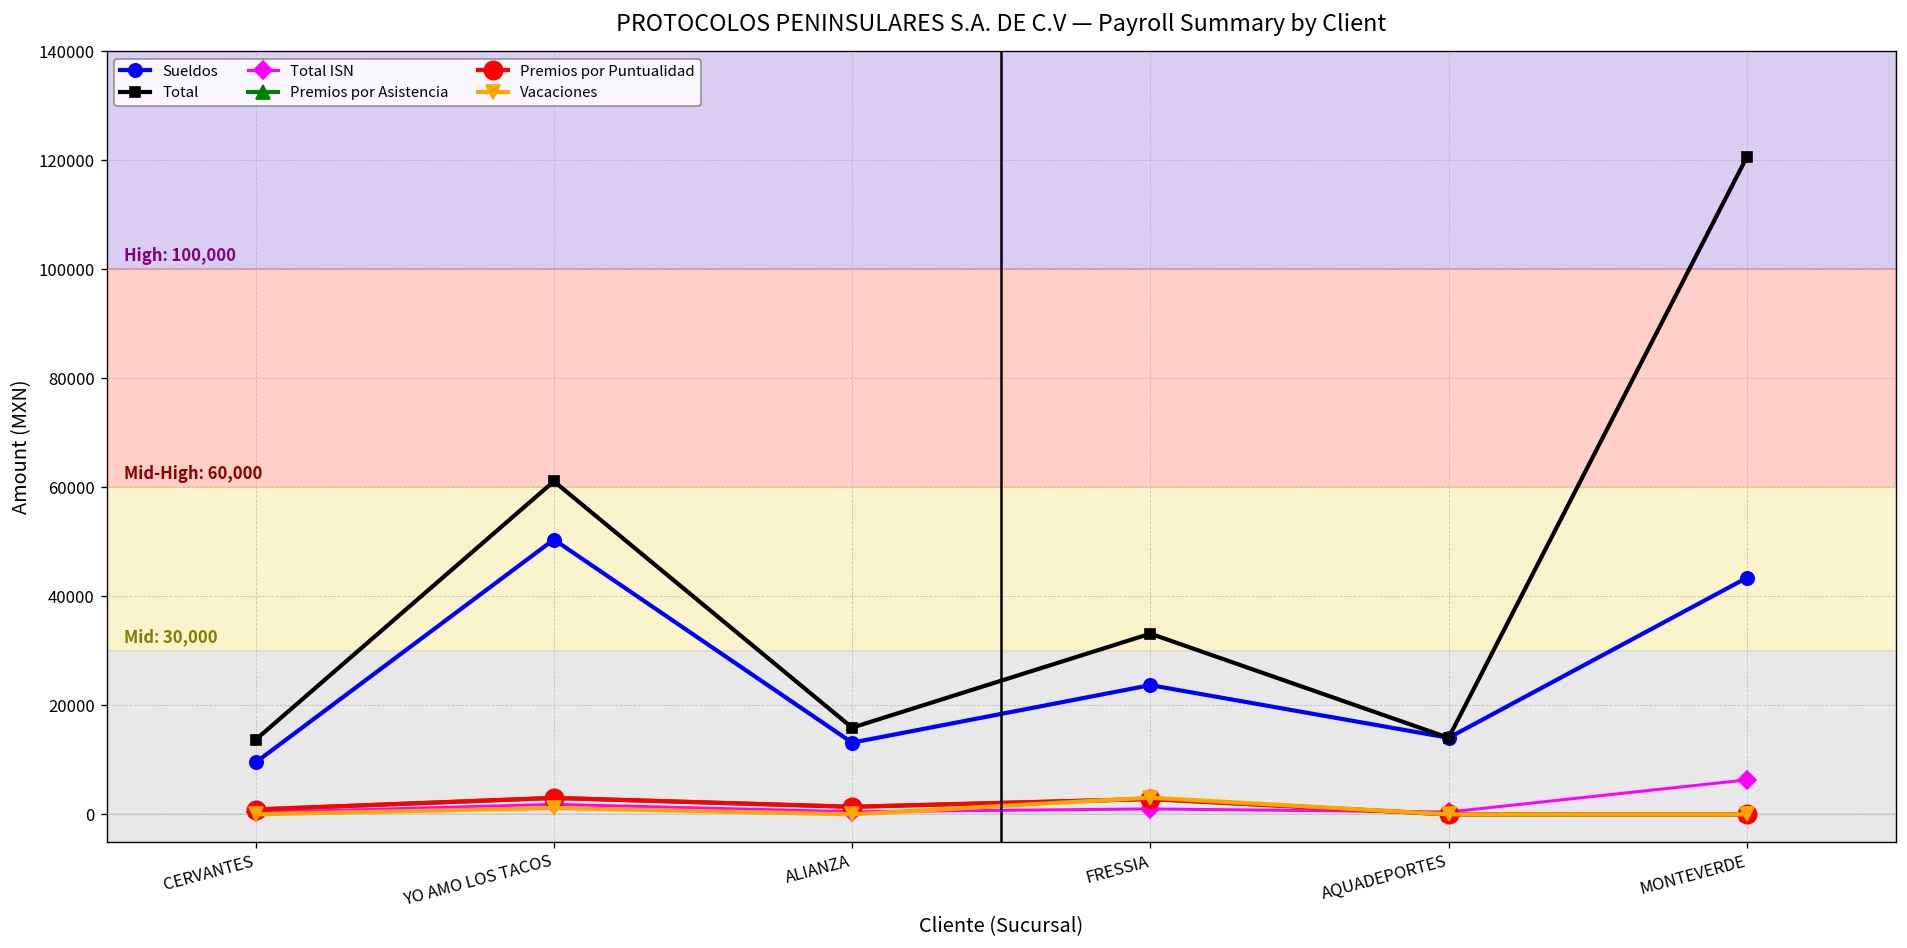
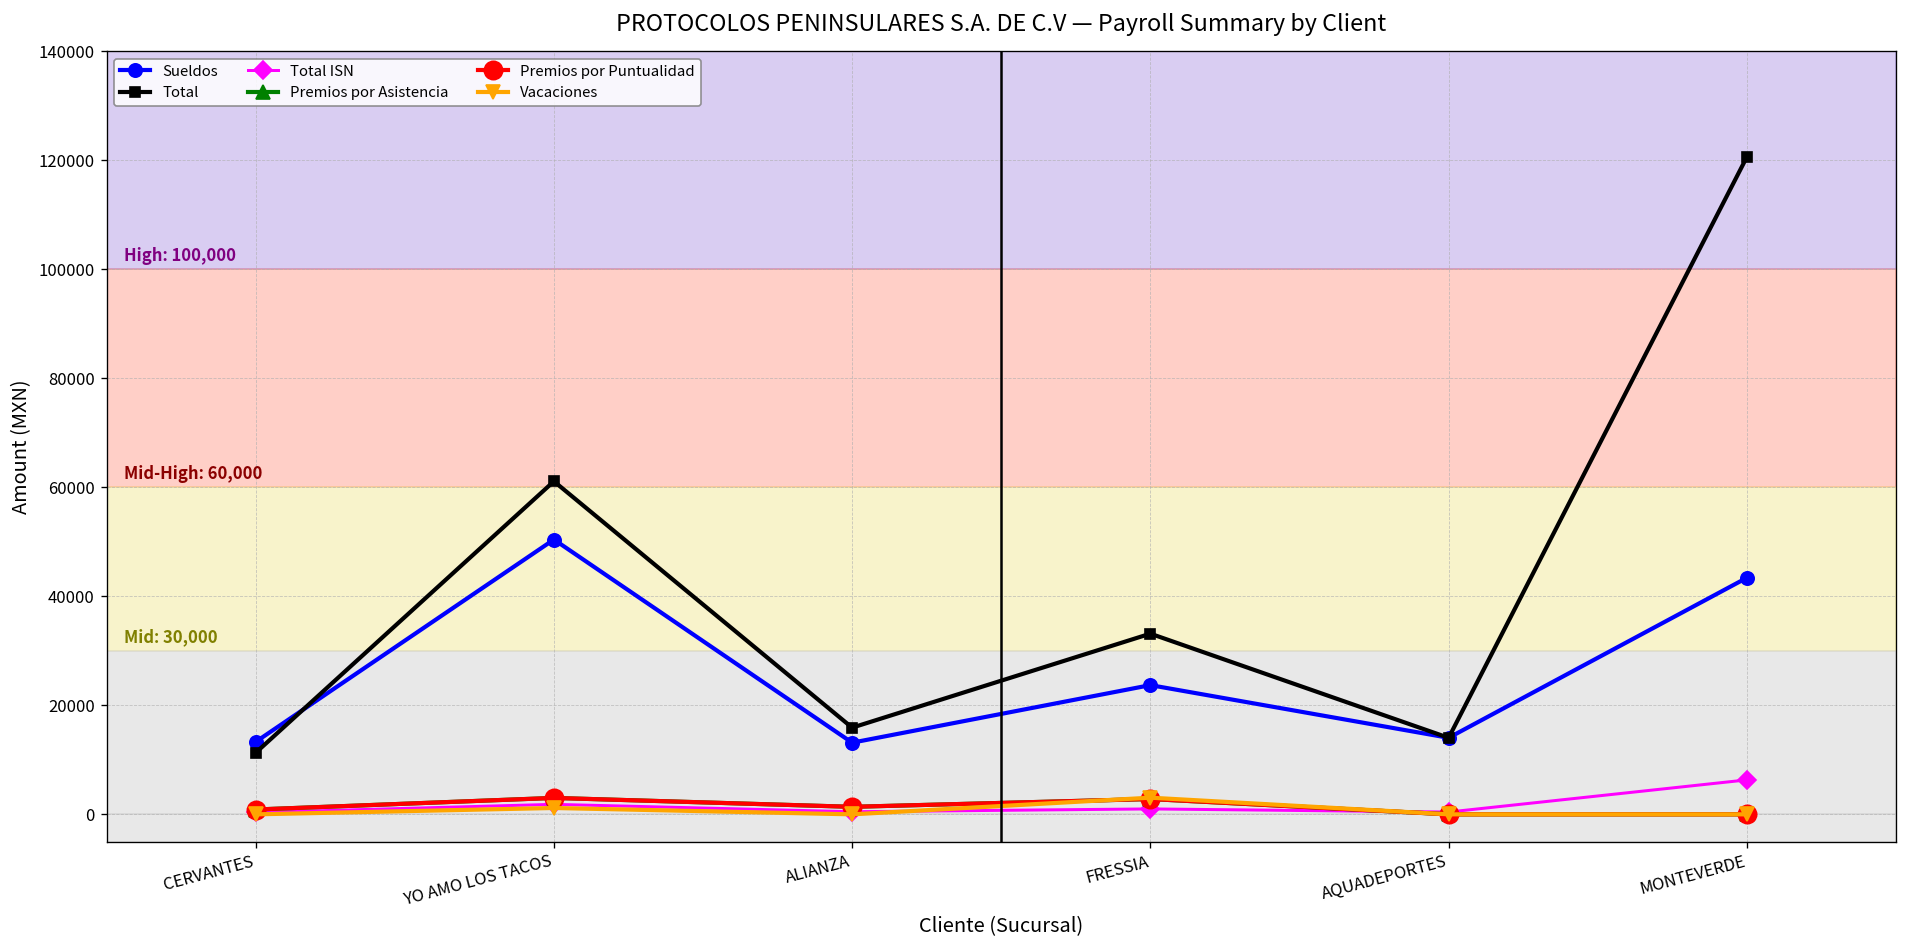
  {
    "Sueldos": {
-     "CERVANTES": 10000,
+     "CERVANTES": 13000,
      "YO AMO LOS TACOS": 50000,
      "ALIANZA": 13000,
      "FRESSIA": 24000,
      "MONTEVERDE": 43000
    },
    "Total": {
-     "CERVANTES": 14000,
+     "CERVANTES": 11000,
      "YO AMO LOS TACOS": 61000,
      "ALIANZA": 16000,
      "FRESSIA": 33000,
      "MONTEVERDE": 121000
    },
    "Total ISN": {
      "YO AMO LOS TACOS": 2000,
      "FRESSIA": 1000,
      "MONTEVERDE": 6000
    },
    "Premios por Puntualidad": {
      "YO AMO LOS TACOS": 3000,
      "ALIANZA": 1000
    },
    "Vacaciones": {
      "YO AMO LOS TACOS": 1000
    }
  }
